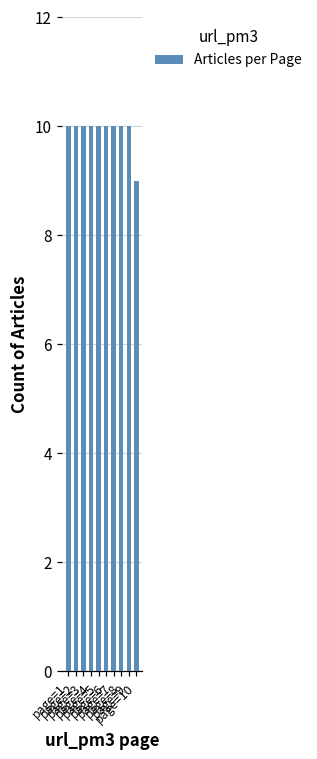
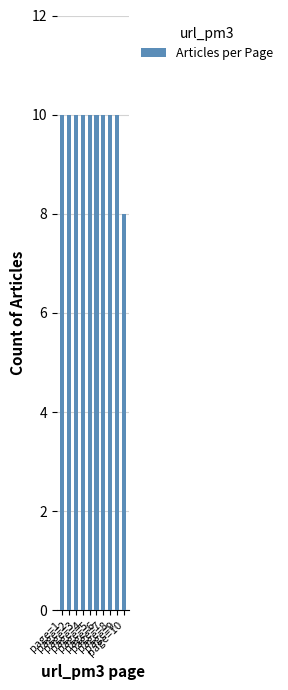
  {
    "page=1": 10,
    "page=2": 10,
    "page=3": 10,
    "page=4": 10,
    "page=5": 10,
    "page=6": 10,
    "page=7": 10,
    "page=8": 10,
    "page=9": 10,
-   "page=10": 9
+   "page=10": 8
  }
